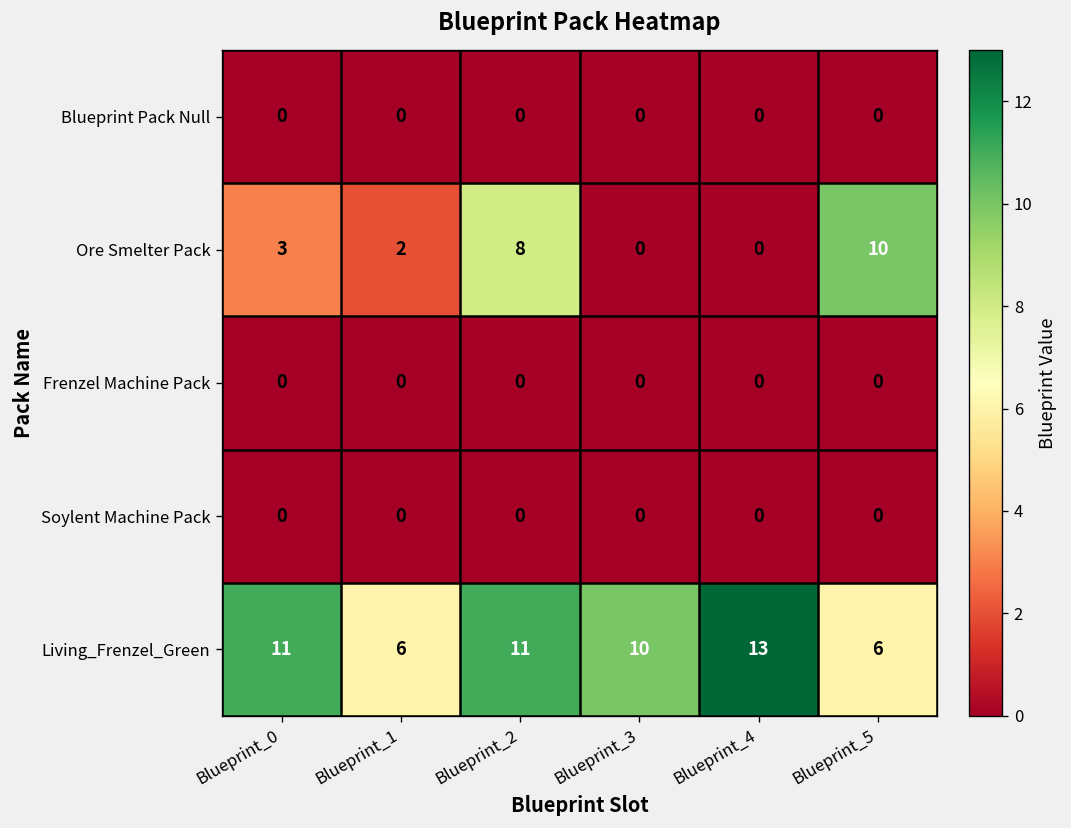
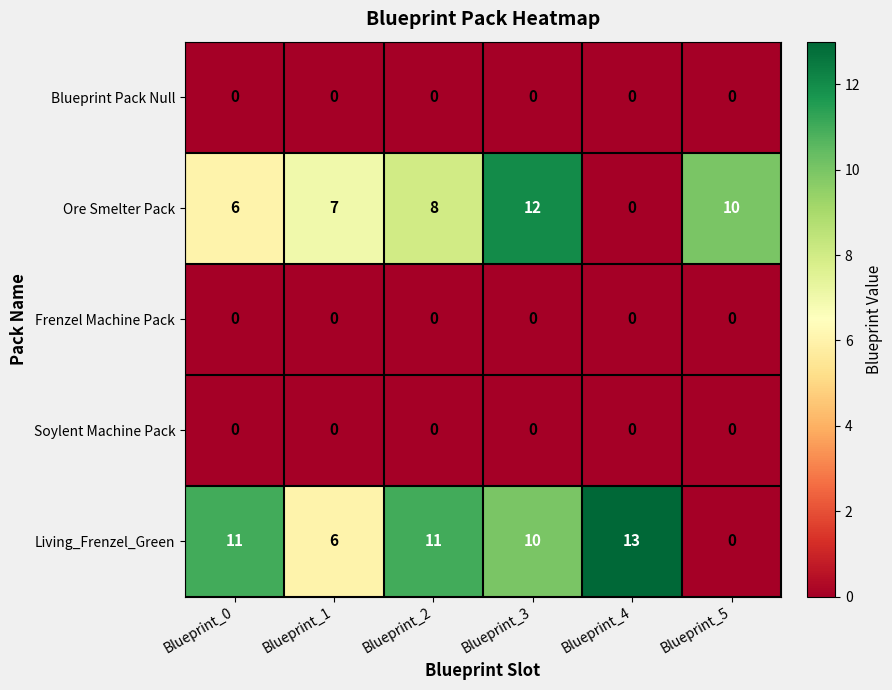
  {
    "Blueprint Pack Null": {
      "Blueprint_0": 0,
      "Blueprint_1": 0,
      "Blueprint_2": 0,
      "Blueprint_3": 0,
      "Blueprint_4": 0,
      "Blueprint_5": 0
    },
    "Ore Smelter Pack": {
-     "Blueprint_0": 3,
-     "Blueprint_1": 2,
+     "Blueprint_0": 6,
+     "Blueprint_1": 7,
      "Blueprint_2": 8,
-     "Blueprint_3": 0,
+     "Blueprint_3": 12,
      "Blueprint_4": 0,
      "Blueprint_5": 10
    },
    "Frenzel Machine Pack": {
      "Blueprint_0": 0,
      "Blueprint_1": 0,
      "Blueprint_2": 0,
      "Blueprint_3": 0,
      "Blueprint_4": 0,
      "Blueprint_5": 0
    },
    "Soylent Machine Pack": {
      "Blueprint_0": 0,
      "Blueprint_1": 0,
      "Blueprint_2": 0,
      "Blueprint_3": 0,
      "Blueprint_4": 0,
      "Blueprint_5": 0
    },
    "Living_Frenzel_Green": {
      "Blueprint_0": 11,
      "Blueprint_1": 6,
      "Blueprint_2": 11,
      "Blueprint_3": 10,
      "Blueprint_4": 13,
-     "Blueprint_5": 6
+     "Blueprint_5": 0
    }
  }
